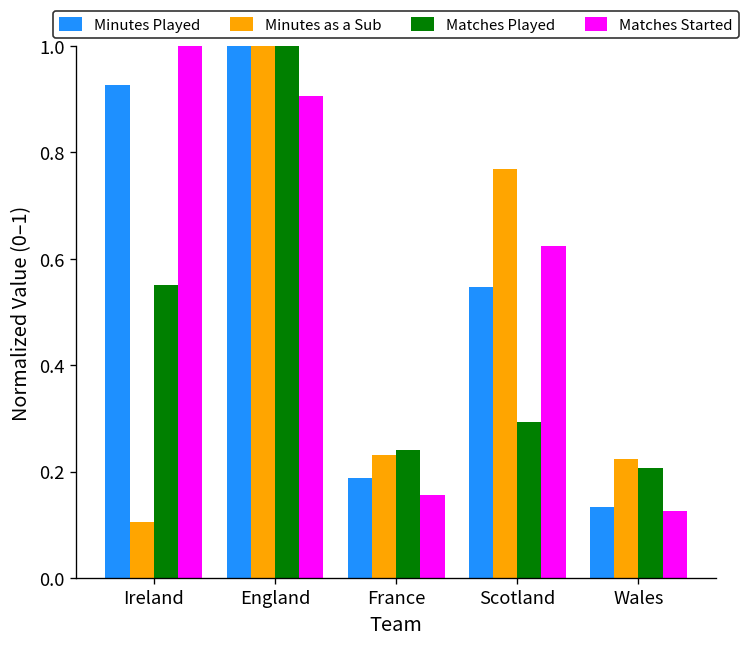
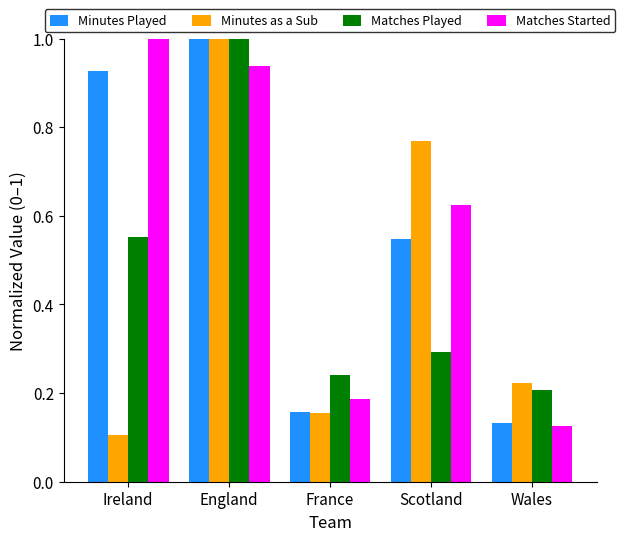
  {
    "Minutes Played": {
      "Ireland": 0.93,
      "England": 1.00,
-     "France": 0.19,
+     "France": 0.16,
      "Scotland": 0.55,
      "Wales": 0.13
    },
    "Minutes as a Sub": {
      "Ireland": 0.10,
      "England": 1.00,
-     "France": 0.23,
+     "France": 0.16,
      "Scotland": 0.77,
      "Wales": 0.22
    },
    "Matches Played": {
      "Ireland": 0.55,
      "England": 1.00,
      "France": 0.24,
      "Scotland": 0.29,
      "Wales": 0.21
    },
    "Matches Started": {
      "Ireland": 1.00,
-     "England": 0.91,
-     "France": 0.16,
+     "England": 0.94,
+     "France": 0.19,
      "Scotland": 0.63,
      "Wales": 0.13
    }
  }
